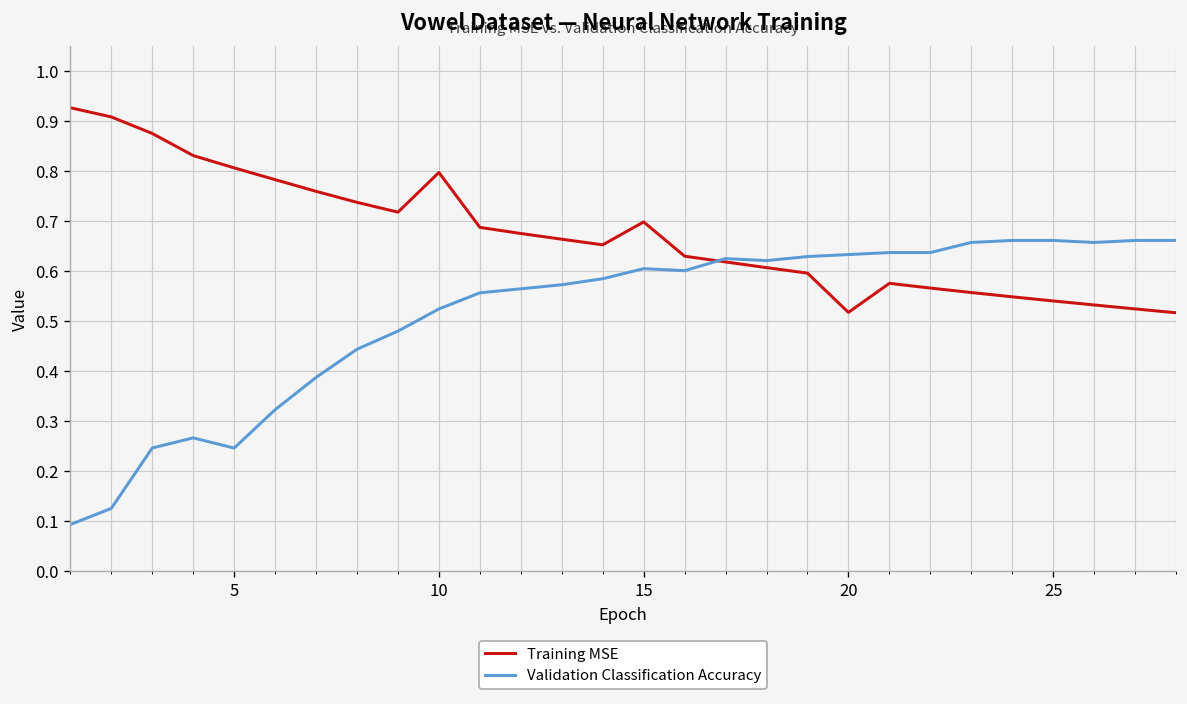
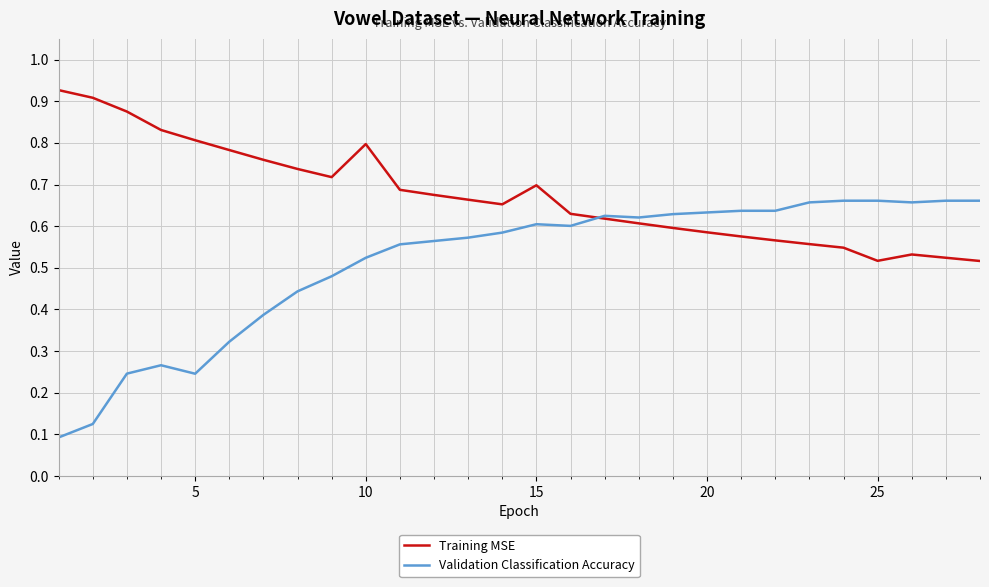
  {
    "Training MSE": {
      "5": 0.81,
      "10": 0.80,
      "15": 0.70,
-     "20": 0.52,
-     "25": 0.54
+     "20": 0.59,
+     "25": 0.52
    },
    "Validation Classification Accuracy": {
      "5": 0.25,
      "10": 0.52,
      "15": 0.60,
      "20": 0.63,
      "25": 0.66
    }
  }
